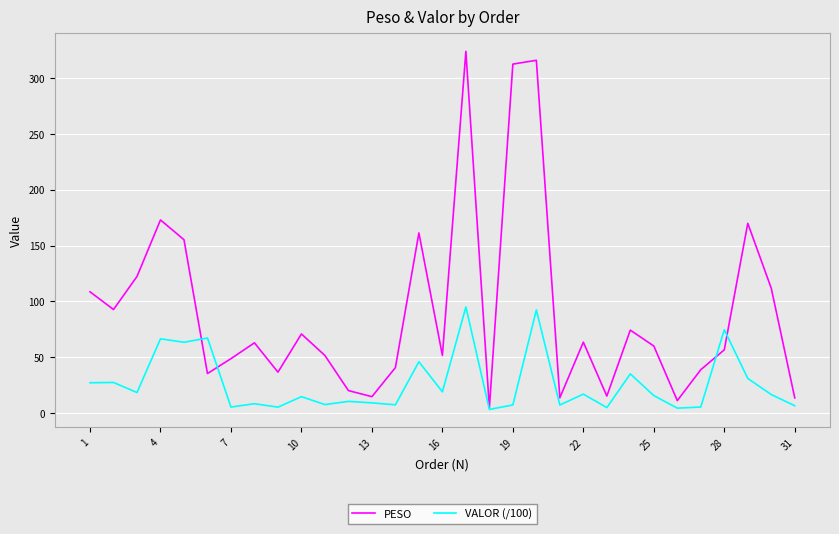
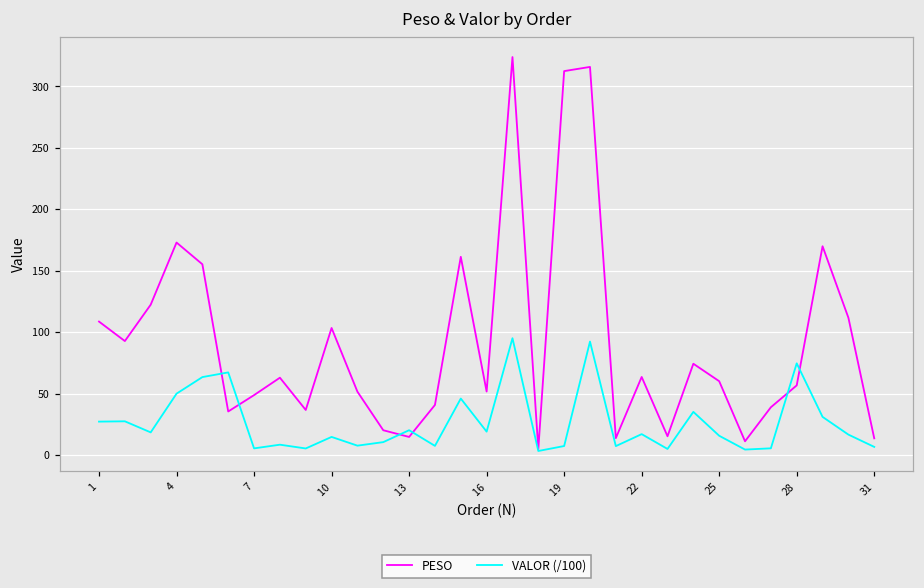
  {
    "PESO": {
      "1": 109,
      "4": 173,
      "7": 49,
-     "10": 71,
+     "10": 103,
      "13": 15,
      "16": 52,
      "19": 312,
      "22": 64,
      "25": 60,
      "28": 57,
      "31": 14
    },
    "VALOR (/100)": {
      "1": 27,
-     "4": 67,
+     "4": 50,
      "7": 6,
      "10": 15,
-     "13": 9,
+     "13": 20,
      "16": 19,
      "19": 7,
      "22": 17,
      "25": 16,
      "28": 75,
      "31": 7
    }
  }
